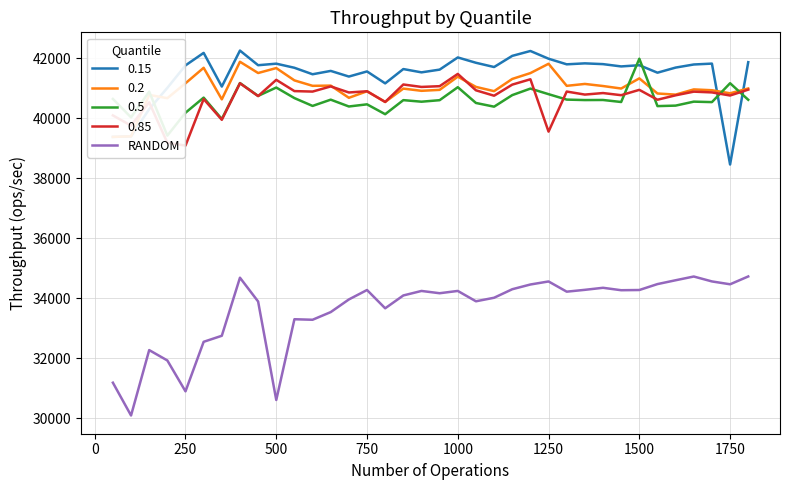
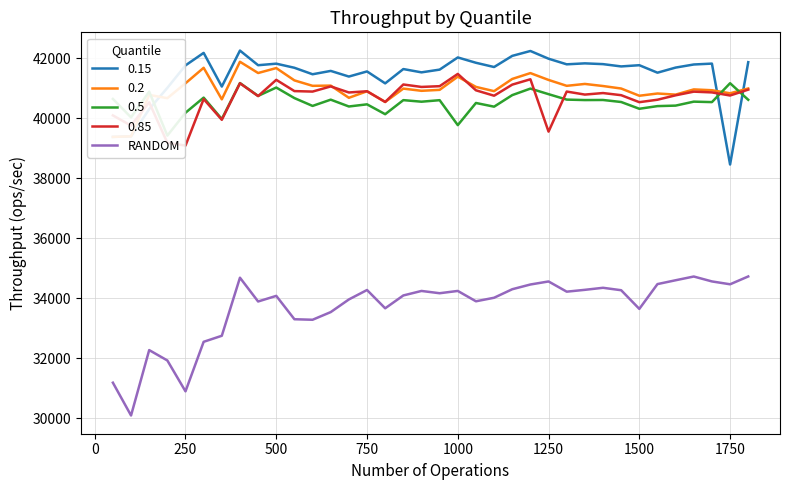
  {
    "0.15": {
      "250": 41800,
      "500": 41800,
      "750": 41600,
      "1000": 42000,
      "1250": 42000,
      "1500": 41800,
      "1750": 38500
    },
    "0.2": {
      "250": 41200,
      "500": 41700,
      "1000": 41400,
-     "1250": 41800,
-     "1500": 41300
+     "1250": 41300,
+     "1500": 40700
    },
    "0.5": {
      "250": 40200,
      "500": 41000,
      "750": 40500,
-     "1000": 41000,
+     "1000": 39800,
      "1250": 40800,
-     "1500": 42000,
+     "1500": 40300,
      "1750": 41200
    },
    "0.85": {
      "250": 39100,
      "500": 41300,
      "1000": 41500,
      "1250": 39600,
-     "1500": 40900
+     "1500": 40500
    },
    "RANDOM": {
      "250": 30900,
-     "500": 30600,
+     "500": 34100,
      "750": 34300,
      "1000": 34200,
      "1250": 34600,
-     "1500": 34300,
+     "1500": 33600,
      "1750": 34500
    }
  }
